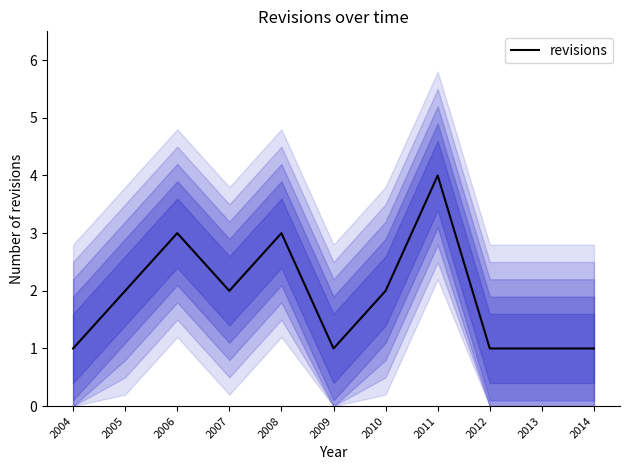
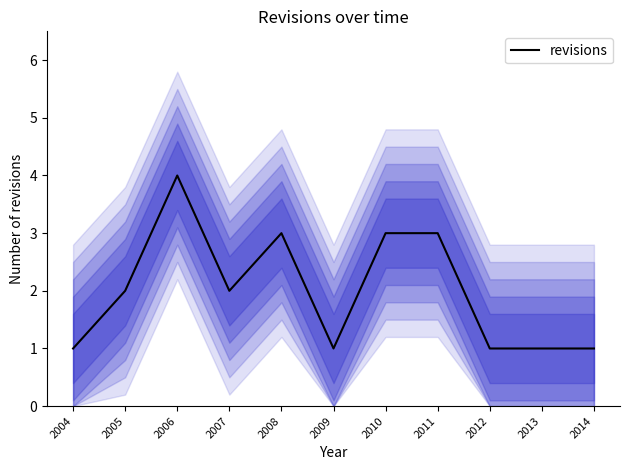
  {
    "revisions": {
      "2004": 1,
      "2005": 2,
-     "2006": 3,
+     "2006": 4,
      "2007": 2,
      "2008": 3,
      "2009": 1,
-     "2010": 2,
-     "2011": 4,
+     "2010": 3,
+     "2011": 3,
      "2012": 1,
      "2013": 1,
      "2014": 1
    }
  }
